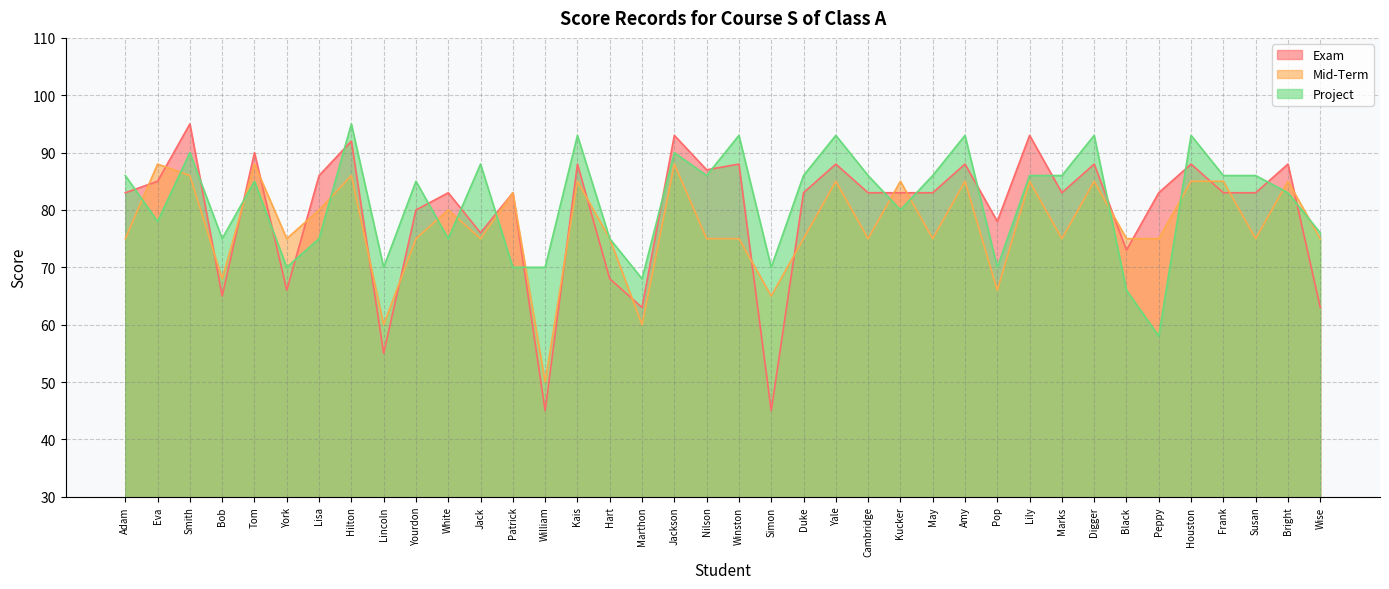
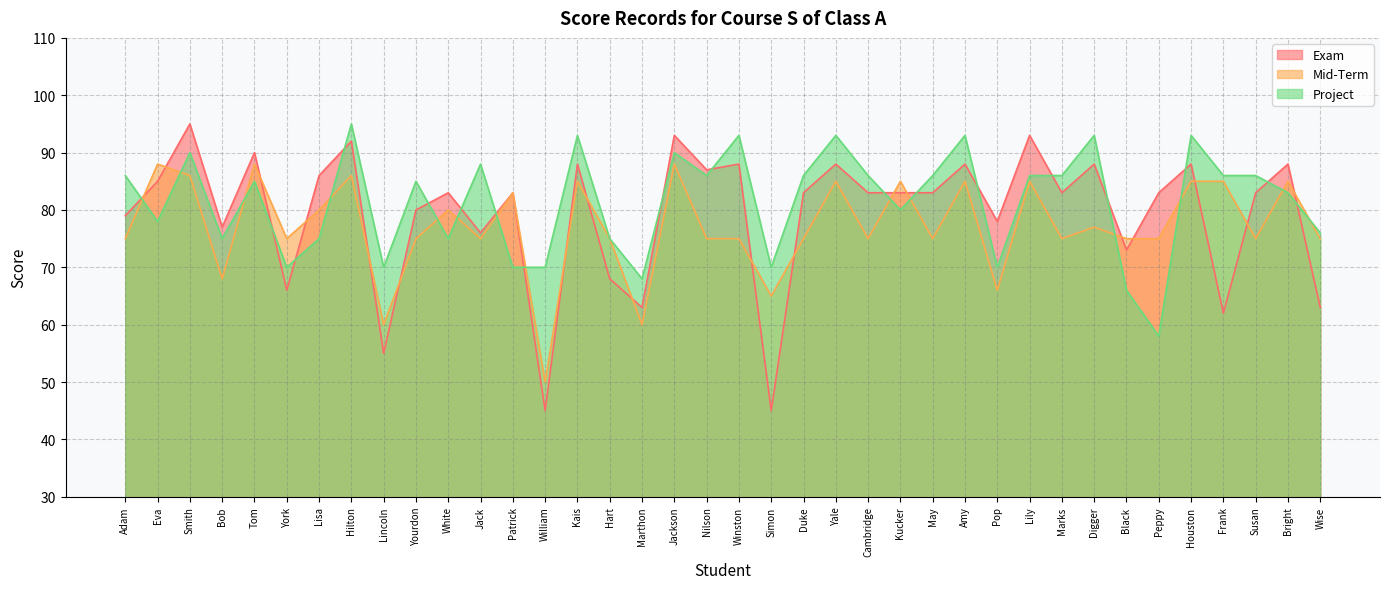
  {
    "Exam": {
-     "Adam": 83,
+     "Adam": 79,
      "Eva": 85,
      "Smith": 95,
-     "Bob": 65,
+     "Bob": 77,
      "Tom": 90,
      "York": 66,
      "Lisa": 86,
      "Hilton": 92,
      "Lincoln": 55,
      "Yourdon": 80,
      "White": 83,
      "Jack": 76,
      "William": 45,
      "Kais": 88,
      "Hart": 68,
      "Marthon": 63,
      "Jackson": 93,
      "Nilson": 87,
      "Winston": 88,
      "Simon": 45,
      "Duke": 83,
      "Yale": 88,
      "Cambridge": 83,
      "Kucker": 83,
      "May": 83,
      "Amy": 88,
      "Pop": 78,
      "Lily": 93,
      "Marks": 83,
      "Digger": 88,
      "Black": 73,
      "Peppy": 83,
      "Houston": 88,
-     "Frank": 83,
+     "Frank": 62,
      "Susan": 83,
      "Bright": 88,
      "Wise": 63
    },
    "Mid-Term": {
      "Adam": 75,
      "Eva": 88,
      "Smith": 86,
      "Bob": 68,
      "Tom": 88,
      "York": 75,
      "Lisa": 80,
      "Hilton": 86,
      "Lincoln": 60,
      "Yourdon": 75,
      "White": 80,
      "Jack": 75,
      "William": 50,
      "Kais": 85,
      "Marthon": 60,
      "Jackson": 88,
      "Nilson": 75,
      "Winston": 75,
      "Simon": 65,
      "Duke": 75,
      "Yale": 85,
      "Cambridge": 75,
      "Kucker": 85,
      "May": 75,
      "Amy": 85,
      "Pop": 66,
      "Lily": 85,
      "Marks": 75,
-     "Digger": 85,
+     "Digger": 77,
      "Black": 75,
      "Peppy": 75,
      "Houston": 85,
      "Frank": 85,
      "Susan": 75,
      "Bright": 85,
      "Wise": 75
    },
    "Project": {
      "Adam": 86,
      "Eva": 78,
      "Smith": 90,
      "Bob": 75,
      "Tom": 85,
      "York": 70,
      "Lisa": 75,
      "Hilton": 95,
      "Lincoln": 70,
      "Yourdon": 85,
      "White": 75,
      "Jack": 88,
      "Patrick": 70,
      "William": 70,
      "Kais": 93,
      "Marthon": 68,
      "Jackson": 90,
      "Nilson": 86,
      "Winston": 93,
      "Simon": 70,
      "Duke": 86,
      "Yale": 93,
      "Cambridge": 86,
      "Kucker": 80,
      "May": 86,
      "Amy": 93,
      "Pop": 70,
      "Lily": 86,
      "Marks": 86,
      "Digger": 93,
      "Black": 66,
      "Peppy": 58,
      "Houston": 93,
      "Frank": 86,
      "Susan": 86,
      "Bright": 83,
      "Wise": 76
    }
  }
